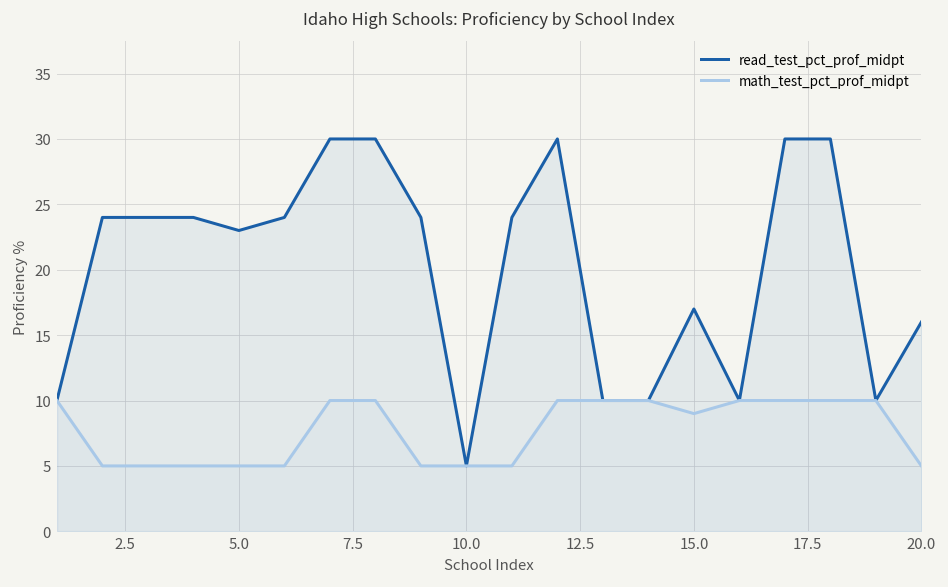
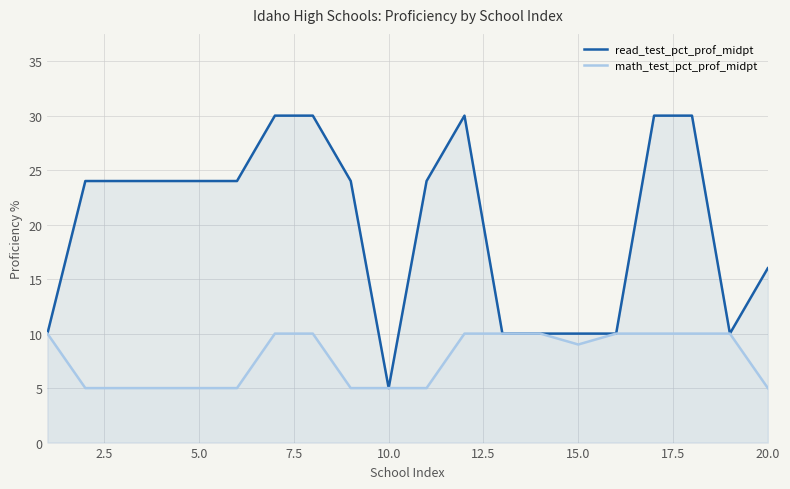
  {
    "read_test_pct_prof_midpt": {
-     "5.0": 23,
-     "15.0": 17,
+     "5.0": 24,
+     "15.0": 10,
      "20.0": 16
    },
    "math_test_pct_prof_midpt": {
      "5.0": 5,
      "15.0": 9,
      "20.0": 5
    }
  }
